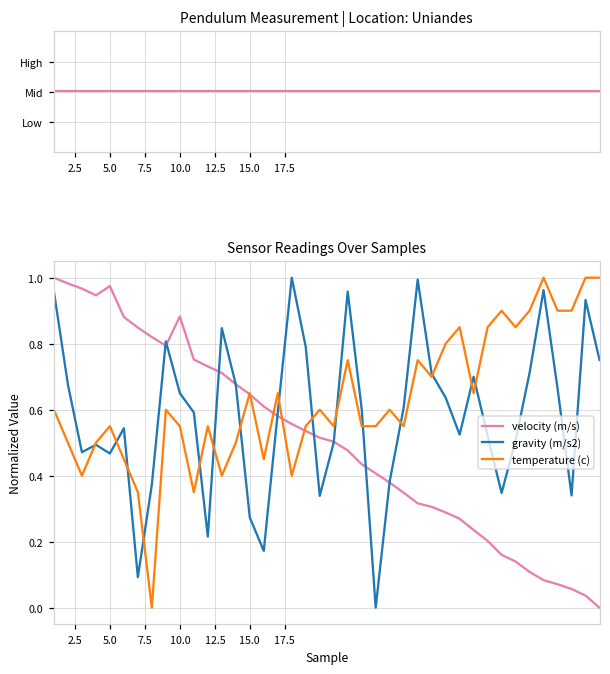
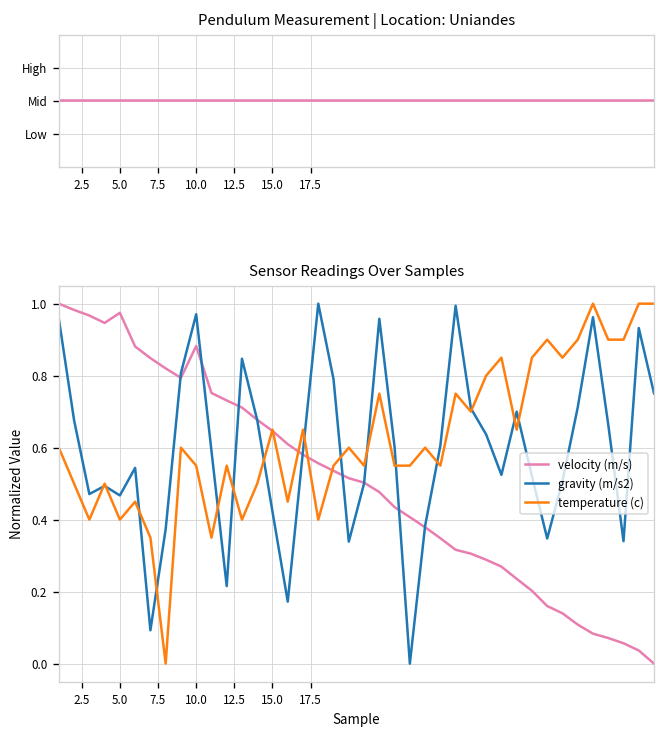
  {
    "Sensor Readings Over Samples": {
      "velocity (m/s)": {
        "5.0": 0.97,
        "10.0": 0.88
      },
      "gravity (m/s2)": {
        "5.0": 0.47,
-       "10.0": 0.65,
-       "15.0": 0.27
+       "10.0": 0.97,
+       "15.0": 0.42
      },
      "temperature (c)": {
-       "5.0": 0.55,
+       "5.0": 0.40,
        "10.0": 0.55
      }
    }
  }
